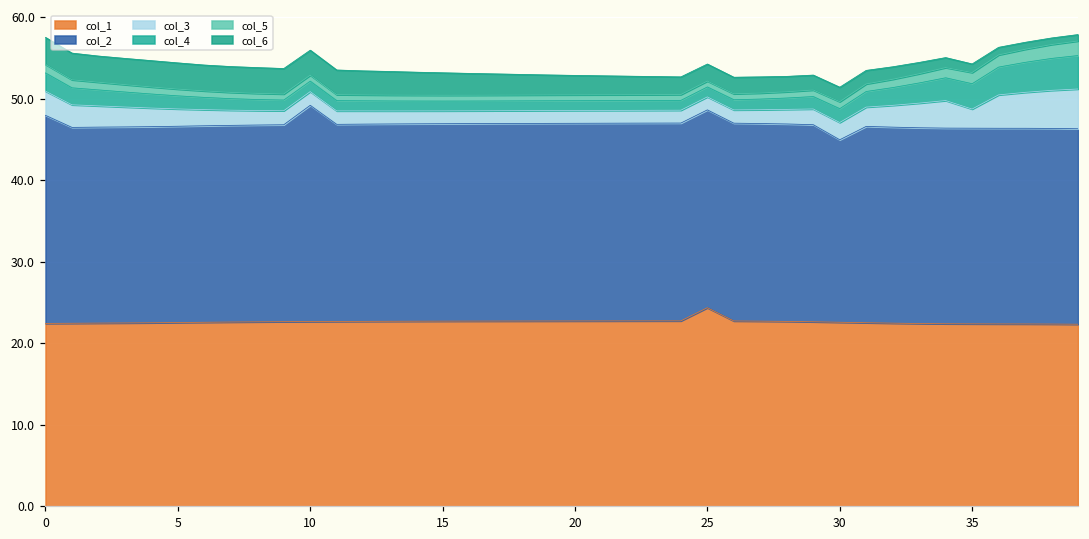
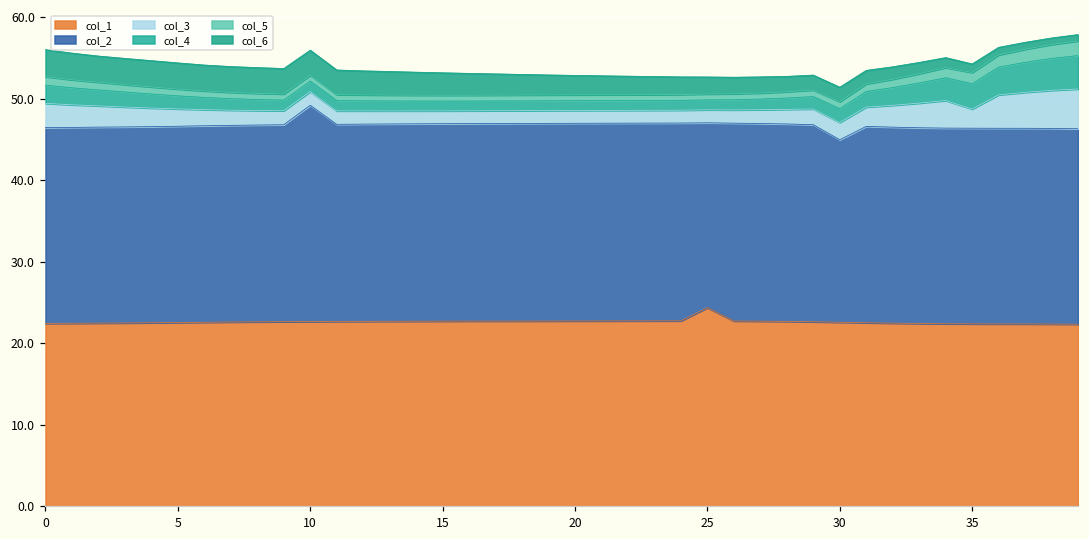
  {
    "col_1": {
      "0": 22,
      "5": 23,
      "10": 23,
      "15": 23,
      "20": 23,
      "25": 24,
      "30": 23,
      "35": 22
    },
    "col_2": {
-     "0": 26,
+     "0": 24,
      "5": 24,
      "10": 27,
      "15": 24,
      "20": 24,
-     "25": 24,
+     "25": 23,
      "30": 22,
      "35": 24
    },
    "col_3": {
      "0": 3,
      "5": 2,
      "10": 2,
      "15": 2,
      "20": 2,
      "25": 2,
      "30": 2,
      "35": 2
    },
    "col_5": {
      "0": 1,
      "5": 1,
      "10": 1,
      "15": 1,
      "20": 1,
      "25": 1,
      "30": 1,
      "35": 1
    }
  }
